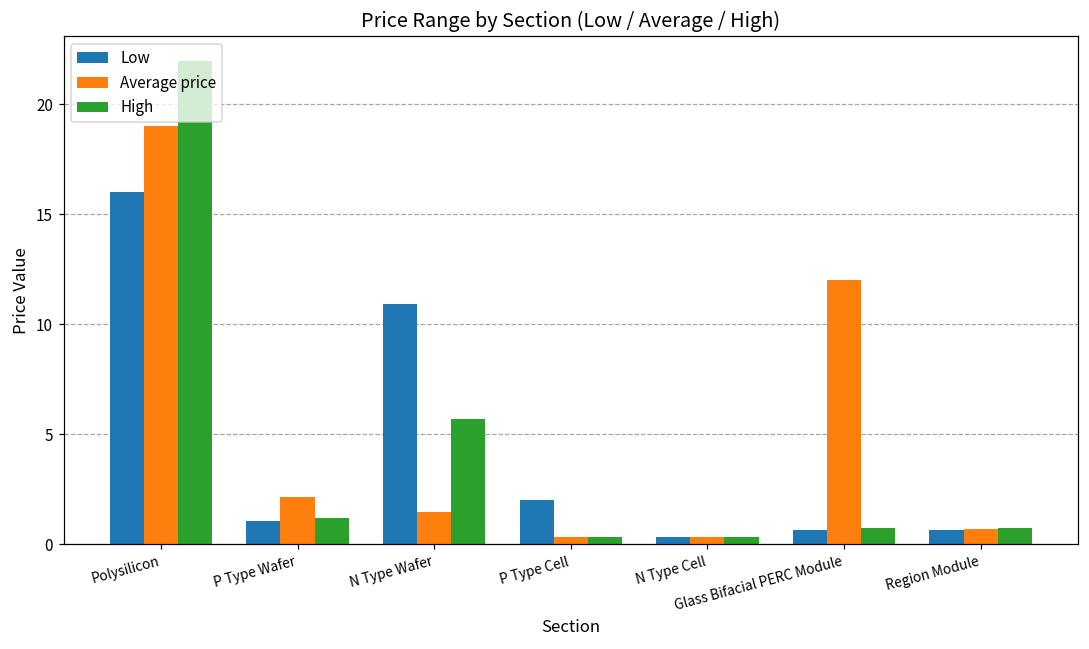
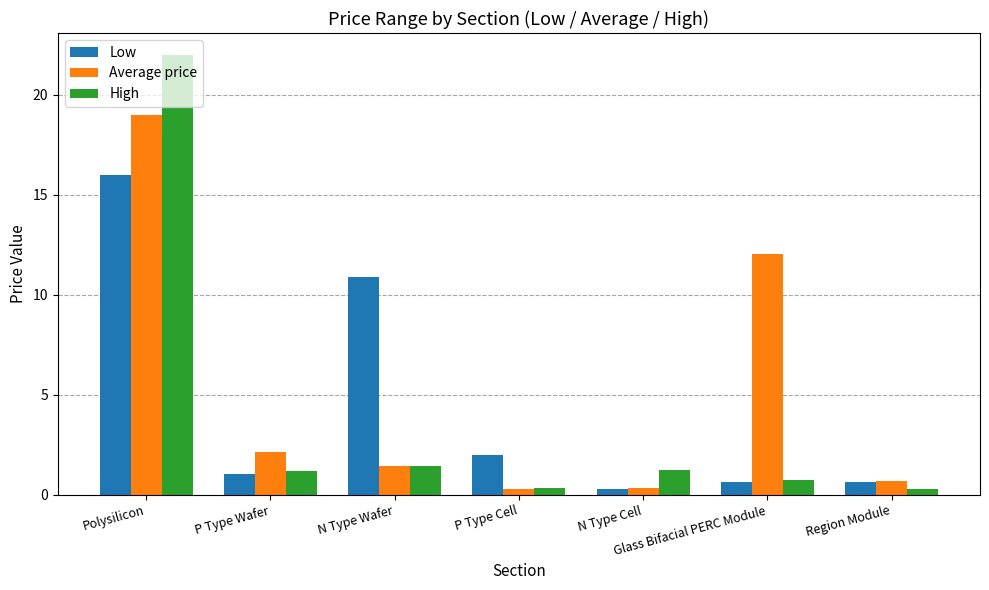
  {
    "Low": {
      "Polysilicon": 16.0,
      "P Type Wafer": 1.1,
      "N Type Wafer": 10.9,
      "P Type Cell": 2.0,
      "N Type Cell": 0.3,
      "Glass Bifacial PERC Module": 0.6,
      "Region Module": 0.6
    },
    "Average price": {
      "Polysilicon": 19.0,
      "P Type Wafer": 2.2,
      "N Type Wafer": 1.5,
      "P Type Cell": 0.3,
      "N Type Cell": 0.3,
      "Glass Bifacial PERC Module": 12.0,
      "Region Module": 0.7
    },
    "High": {
      "P Type Wafer": 1.2,
-     "N Type Wafer": 5.7,
+     "N Type Wafer": 1.5,
      "P Type Cell": 0.3,
-     "N Type Cell": 0.3,
+     "N Type Cell": 1.2,
      "Glass Bifacial PERC Module": 0.8,
-     "Region Module": 0.7
+     "Region Module": 0.3
    }
  }
